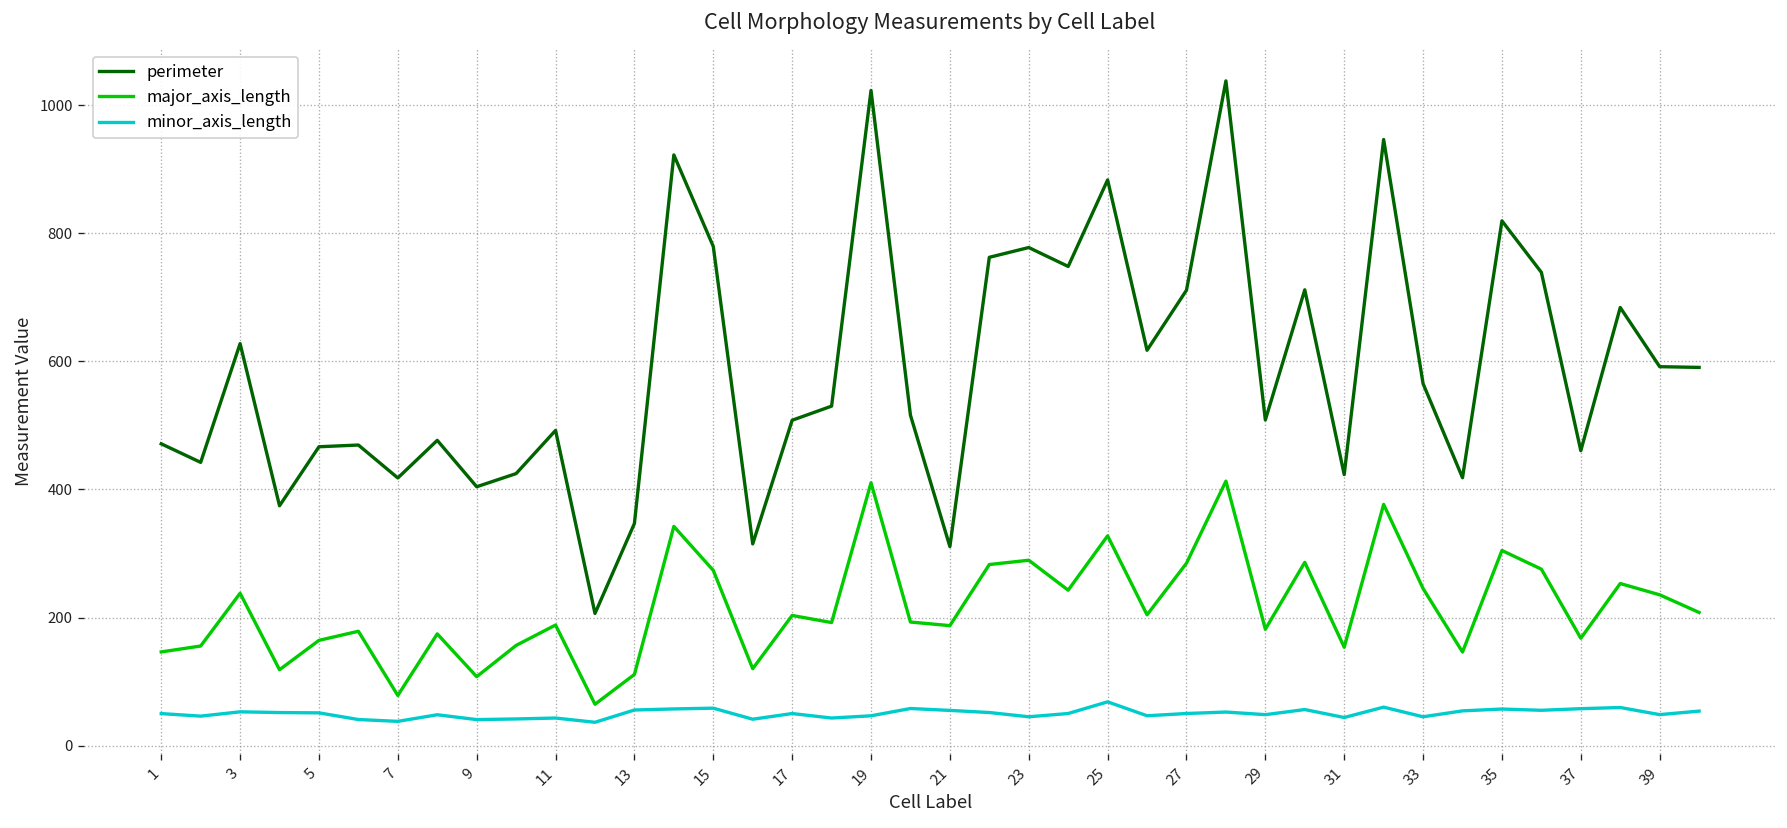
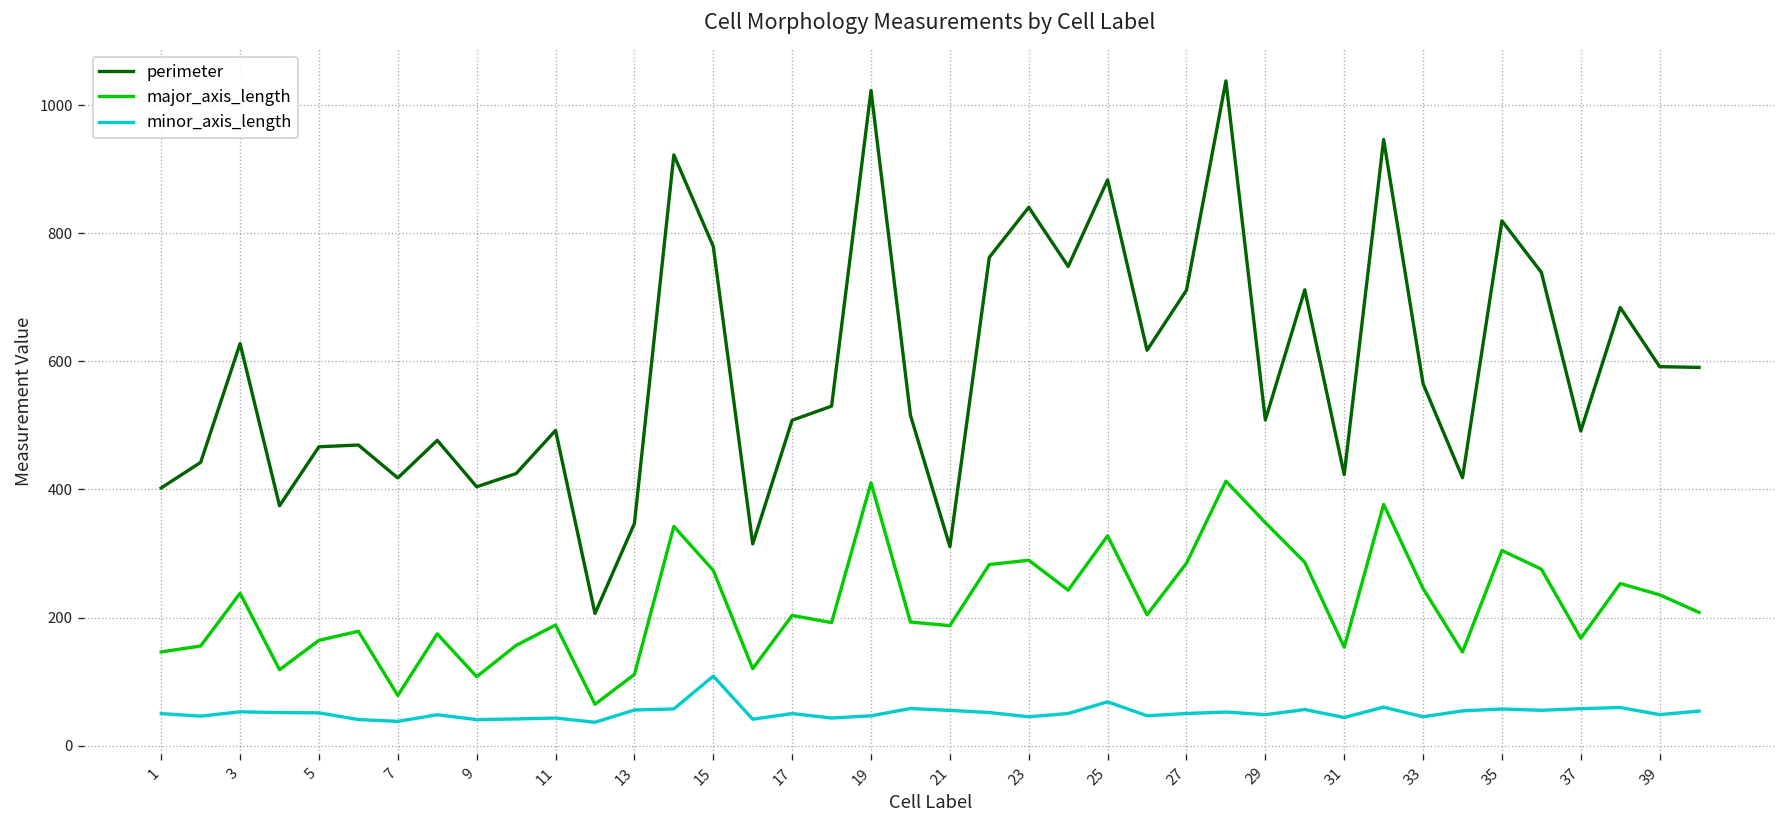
  {
    "perimeter": {
-     "1": 470,
+     "1": 400,
      "3": 630,
      "5": 470,
      "7": 420,
      "9": 400,
      "11": 490,
      "13": 350,
      "15": 780,
      "17": 510,
      "19": 1020,
      "21": 310,
-     "23": 780,
+     "23": 840,
      "25": 880,
      "27": 710,
      "29": 510,
      "31": 420,
      "33": 570,
      "35": 820,
-     "37": 460,
+     "37": 490,
      "39": 590
    },
    "major_axis_length": {
      "1": 150,
      "3": 240,
      "5": 160,
      "7": 80,
      "9": 110,
      "11": 190,
      "13": 110,
      "15": 270,
      "17": 200,
      "19": 410,
      "21": 190,
      "23": 290,
      "25": 330,
      "27": 280,
-     "29": 180,
+     "29": 350,
      "31": 150,
      "33": 250,
      "35": 300,
      "37": 170,
      "39": 240
    },
    "minor_axis_length": {
      "1": 50,
      "3": 50,
      "5": 50,
      "7": 40,
      "9": 40,
      "11": 40,
      "13": 60,
-     "15": 60,
+     "15": 110,
      "17": 50,
      "19": 50,
      "21": 50,
      "23": 50,
      "25": 70,
      "27": 50,
      "29": 50,
      "31": 40,
      "33": 50,
      "35": 60,
      "37": 60,
      "39": 50
    }
  }
